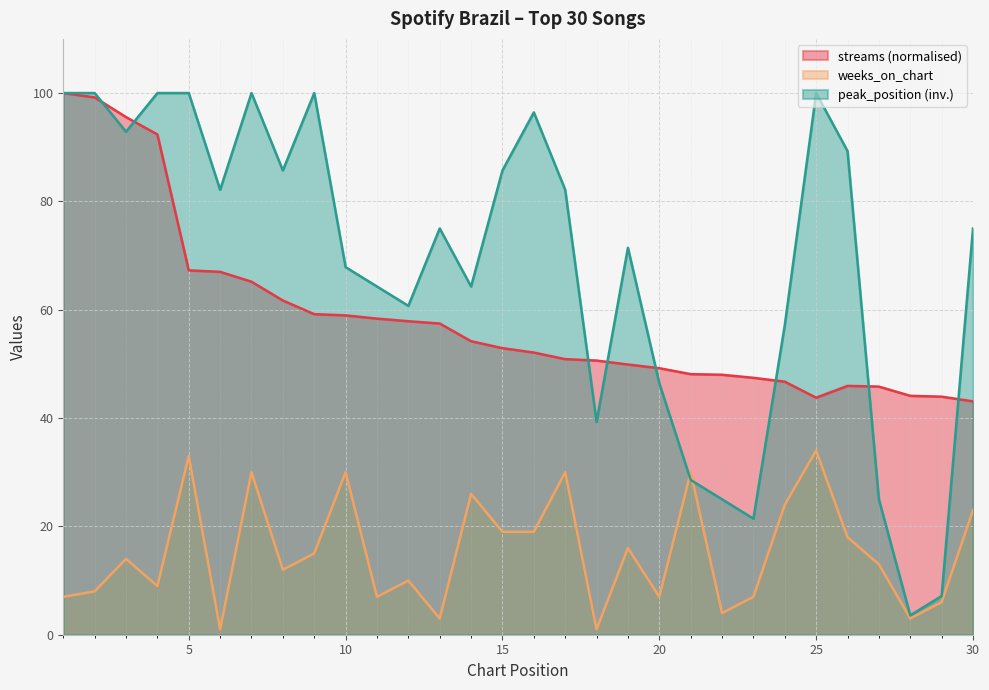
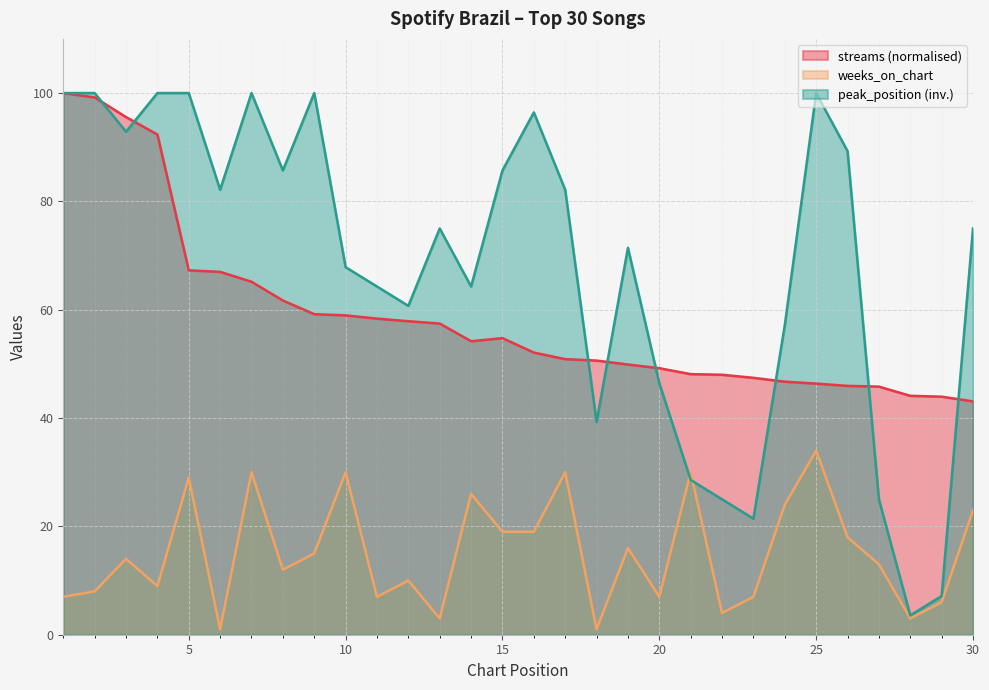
  {
    "streams (normalised)": {
      "5": 67,
      "10": 59,
-     "15": 53,
+     "15": 55,
      "20": 49,
-     "25": 44,
+     "25": 46,
      "30": 43
    },
    "weeks_on_chart": {
-     "5": 33,
+     "5": 29,
      "10": 30,
      "15": 19,
      "20": 7,
      "25": 34,
      "30": 23
    },
    "peak_position (inv.)": {
      "5": 100,
      "10": 68,
      "15": 86,
      "20": 46,
      "30": 75
    }
  }
